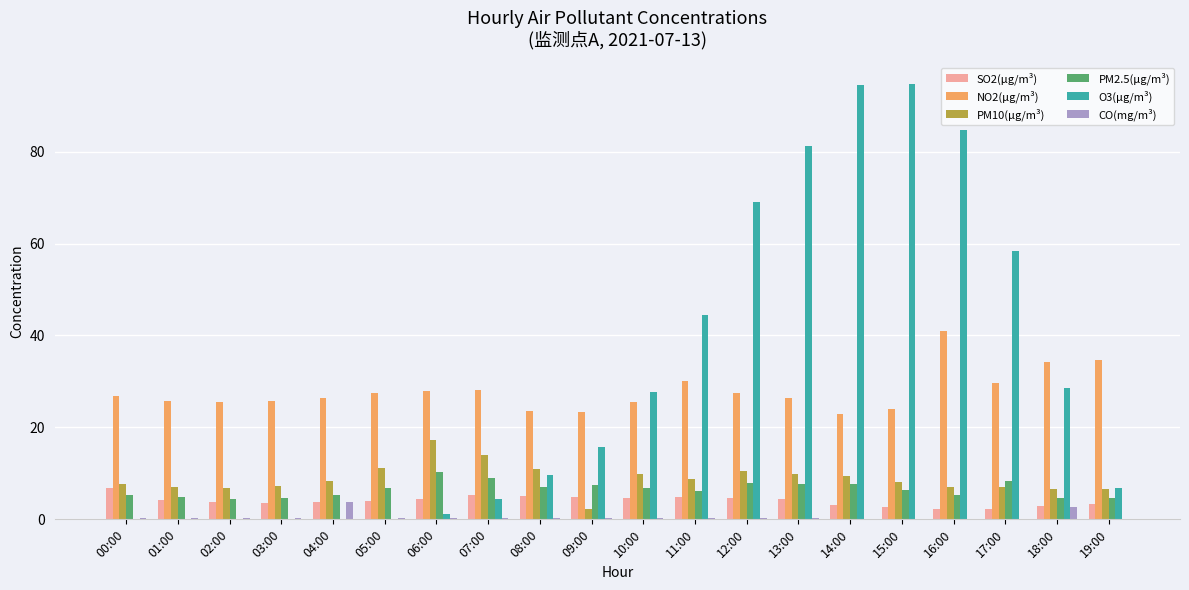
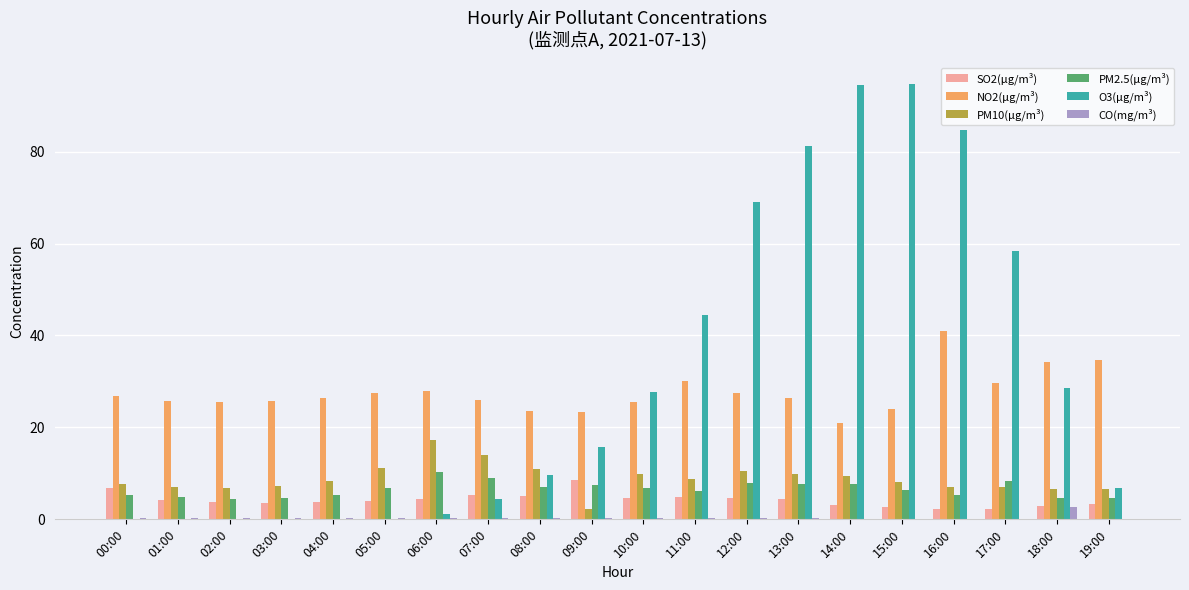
  {
    "SO2(μg/m³)": {
      "00:00": 7,
      "01:00": 4,
      "02:00": 4,
      "03:00": 4,
      "04:00": 4,
      "05:00": 4,
      "06:00": 4,
      "07:00": 5,
      "08:00": 5,
-     "09:00": 5,
+     "09:00": 8,
      "10:00": 5,
      "11:00": 5,
      "12:00": 5,
      "13:00": 5,
      "14:00": 3,
      "15:00": 3,
      "16:00": 2,
      "17:00": 2,
      "18:00": 3,
      "19:00": 3
    },
    "NO2(μg/m³)": {
      "00:00": 27,
      "01:00": 26,
      "02:00": 25,
      "03:00": 26,
      "04:00": 26,
      "05:00": 27,
      "06:00": 28,
-     "07:00": 28,
+     "07:00": 26,
      "08:00": 24,
      "09:00": 23,
      "10:00": 26,
      "11:00": 30,
      "12:00": 28,
      "13:00": 26,
-     "14:00": 23,
+     "14:00": 21,
      "15:00": 24,
      "16:00": 41,
      "17:00": 30,
      "18:00": 34,
      "19:00": 35
    },
    "PM10(μg/m³)": {
      "00:00": 8,
      "01:00": 7,
      "02:00": 7,
      "03:00": 7,
      "04:00": 8,
      "05:00": 11,
      "06:00": 17,
      "07:00": 14,
      "08:00": 11,
      "09:00": 2,
      "10:00": 10,
      "11:00": 9,
      "12:00": 11,
      "13:00": 10,
      "14:00": 10,
      "15:00": 8,
      "16:00": 7,
      "17:00": 7,
      "18:00": 7,
      "19:00": 7
    },
    "PM2.5(μg/m³)": {
      "00:00": 5,
      "01:00": 5,
      "02:00": 5,
      "03:00": 5,
      "04:00": 5,
      "05:00": 7,
      "06:00": 10,
      "07:00": 9,
      "08:00": 7,
      "09:00": 8,
      "10:00": 7,
      "11:00": 6,
      "12:00": 8,
      "13:00": 8,
      "14:00": 8,
      "15:00": 6,
      "16:00": 5,
      "17:00": 8,
      "18:00": 5,
      "19:00": 5
    },
    "O3(μg/m³)": {
      "06:00": 1,
      "07:00": 5,
      "08:00": 10,
      "09:00": 16,
      "10:00": 28,
      "11:00": 44,
      "12:00": 69,
      "13:00": 81,
      "14:00": 95,
      "15:00": 95,
      "16:00": 85,
      "17:00": 58,
      "18:00": 28,
      "19:00": 7
    },
    "CO(mg/m³)": {
-     "04:00": 4,
+     "04:00": 0,
      "18:00": 3
    }
  }
